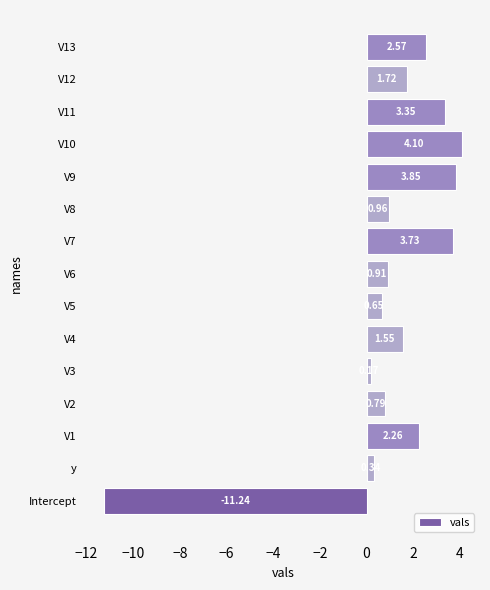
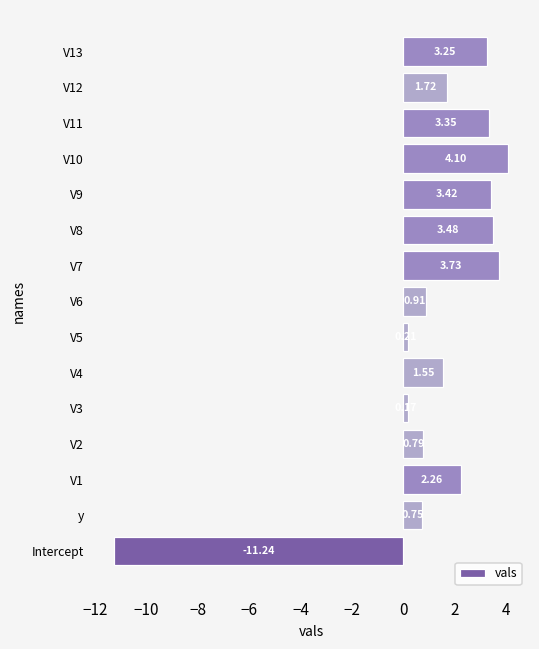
  {
-   "V13": 2.57,
+   "V13": 3.25,
    "V12": 1.72,
    "V11": 3.35,
    "V10": 4.10,
-   "V9": 3.85,
-   "V8": 0.96,
+   "V9": 3.42,
+   "V8": 3.48,
    "V7": 3.73,
    "V6": 0.91,
-   "V5": 0.6,
+   "V5": 0.2,
    "V4": 1.55,
    "V2": 0.79,
    "V1": 2.26,
-   "y": 0.3,
+   "y": 0.7,
    "Intercept": -11.24
  }
